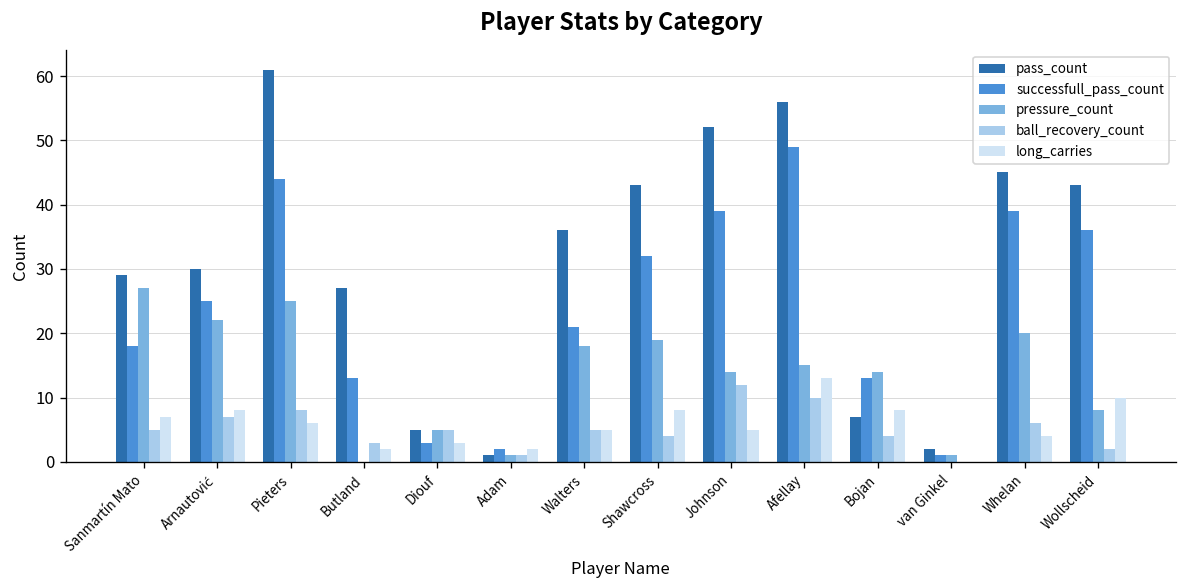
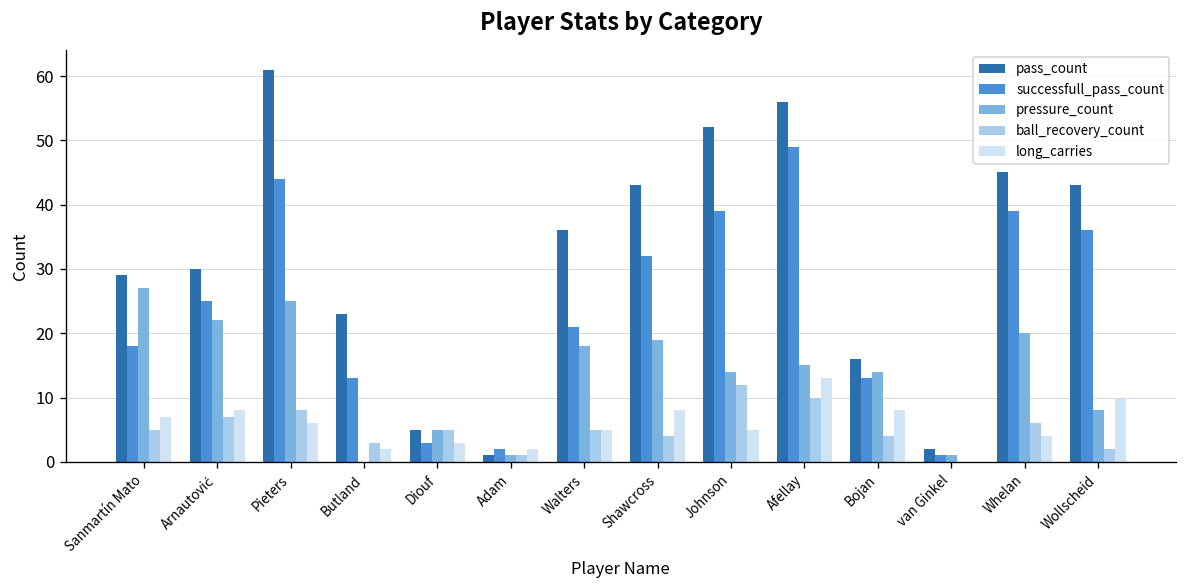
  {
    "pass_count": {
      "Sanmartín Mato": 29,
      "Arnautović": 30,
      "Pieters": 61,
-     "Butland": 27,
+     "Butland": 23,
      "Diouf": 5,
      "Adam": 1,
      "Walters": 36,
      "Shawcross": 43,
      "Johnson": 52,
      "Afellay": 56,
-     "Bojan": 7,
+     "Bojan": 16,
      "van Ginkel": 2,
      "Whelan": 45,
      "Wollscheid": 43
    }
  }
